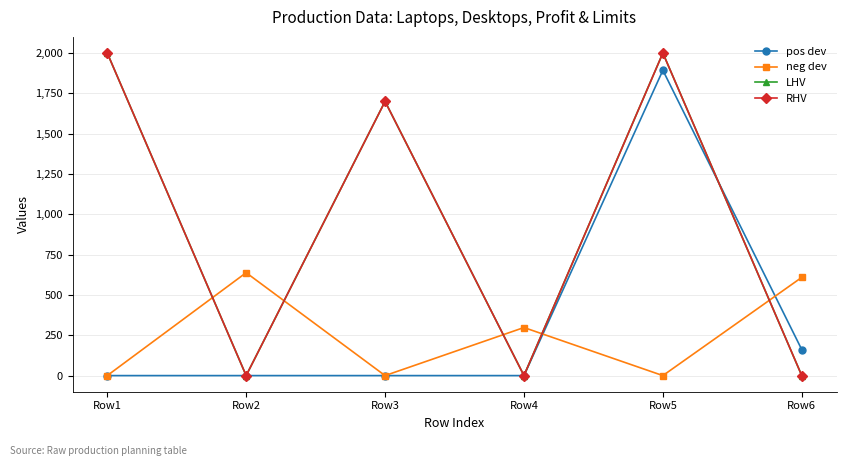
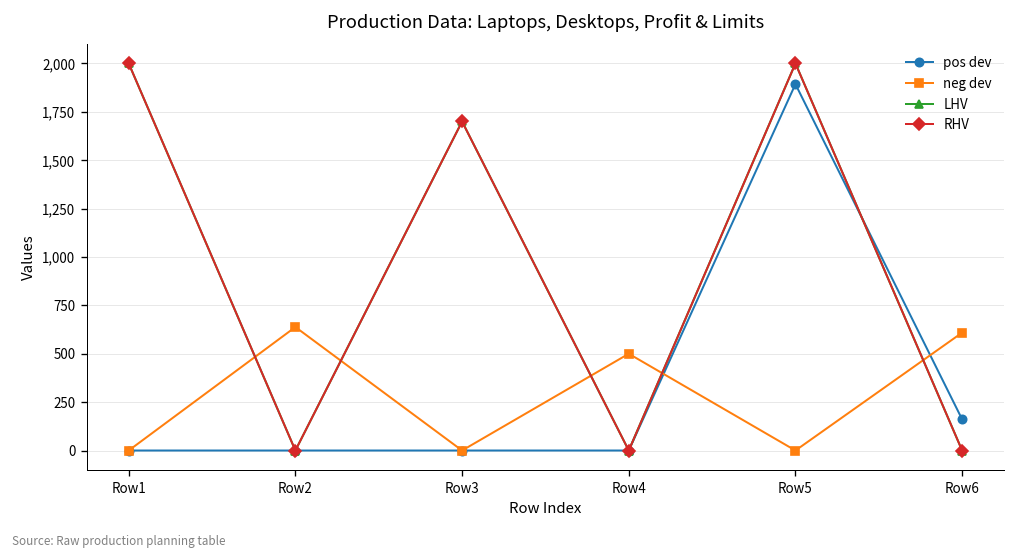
  {
    "pos dev": {
      "Row5": "1,890",
      "Row6": "160"
    },
    "neg dev": {
      "Row2": "640",
-     "Row4": "300",
+     "Row4": "500",
      "Row5": "0",
      "Row6": "610"
    },
    "RHV": {
      "Row1": "2,000",
      "Row3": "1,700",
      "Row5": "2,000",
      "Row6": "0"
    }
  }
